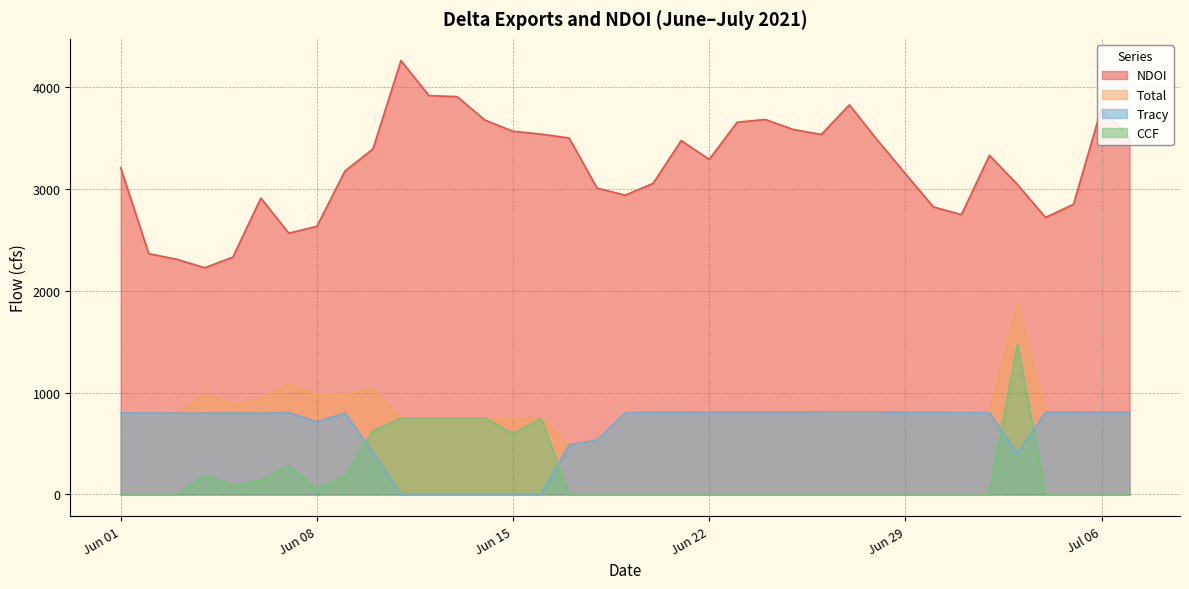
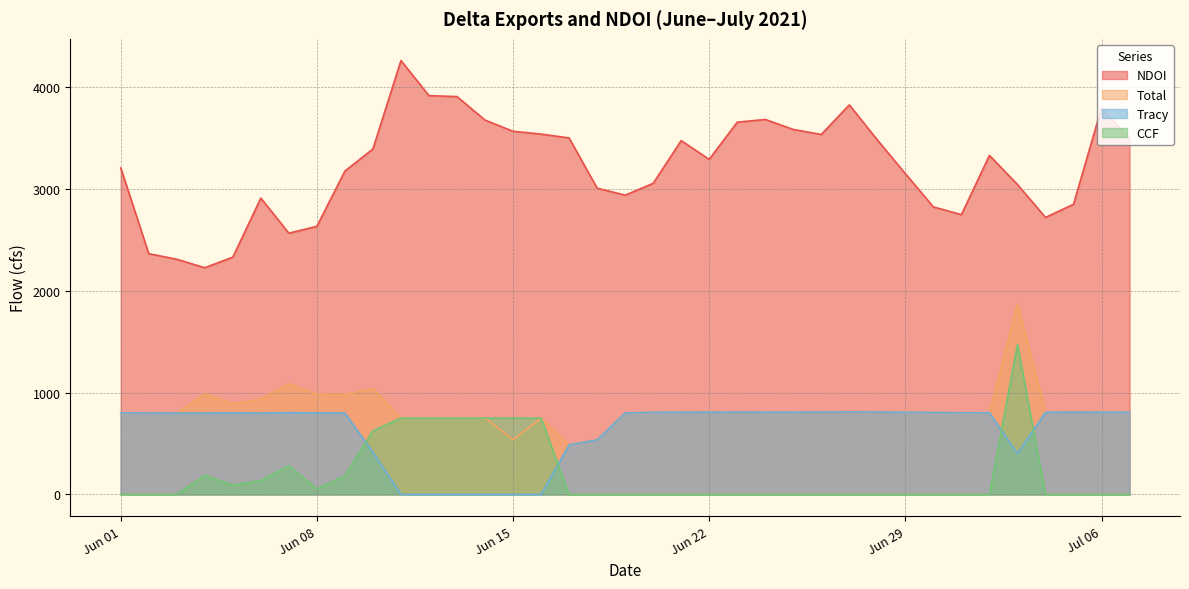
  {
    "NDOI": {
      "Jun 01": 3210,
      "Jun 08": 2630,
      "Jun 15": 3570,
      "Jun 22": 3290,
      "Jun 29": 3150
    },
    "Total": {
      "Jun 08": 980,
-     "Jun 15": 750
+     "Jun 15": 540
    },
    "Tracy": {
-     "Jun 08": 710,
+     "Jun 08": 800,
      "Jun 15": 0
    },
    "CCF": {
      "Jun 01": 0,
      "Jun 08": 50,
-     "Jun 15": 600,
+     "Jun 15": 750,
      "Jun 22": 0,
      "Jun 29": 0,
      "Jul 06": 0
    }
  }
